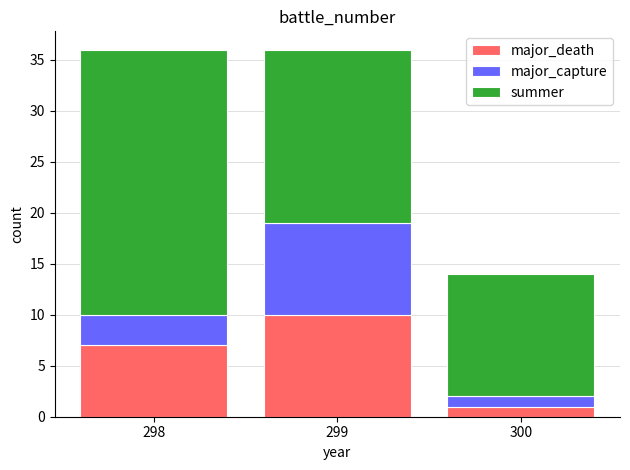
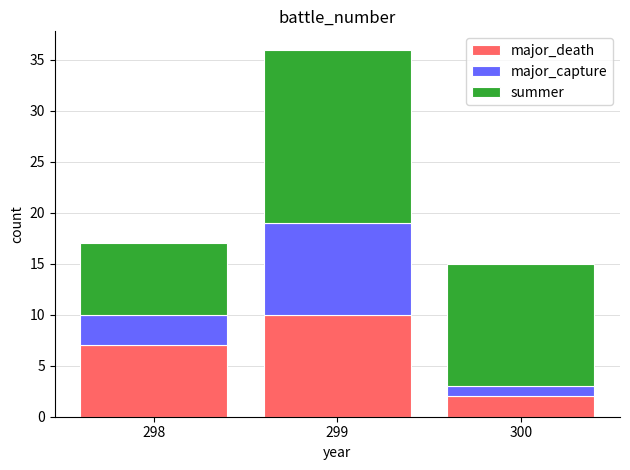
  {
    "major_death": {
      "298": 7,
      "299": 10,
-     "300": 1
+     "300": 2
    },
    "major_capture": {
      "298": 3,
      "299": 9,
      "300": 1
    },
    "summer": {
-     "298": 26,
+     "298": 7,
      "299": 17,
      "300": 12
    }
  }
